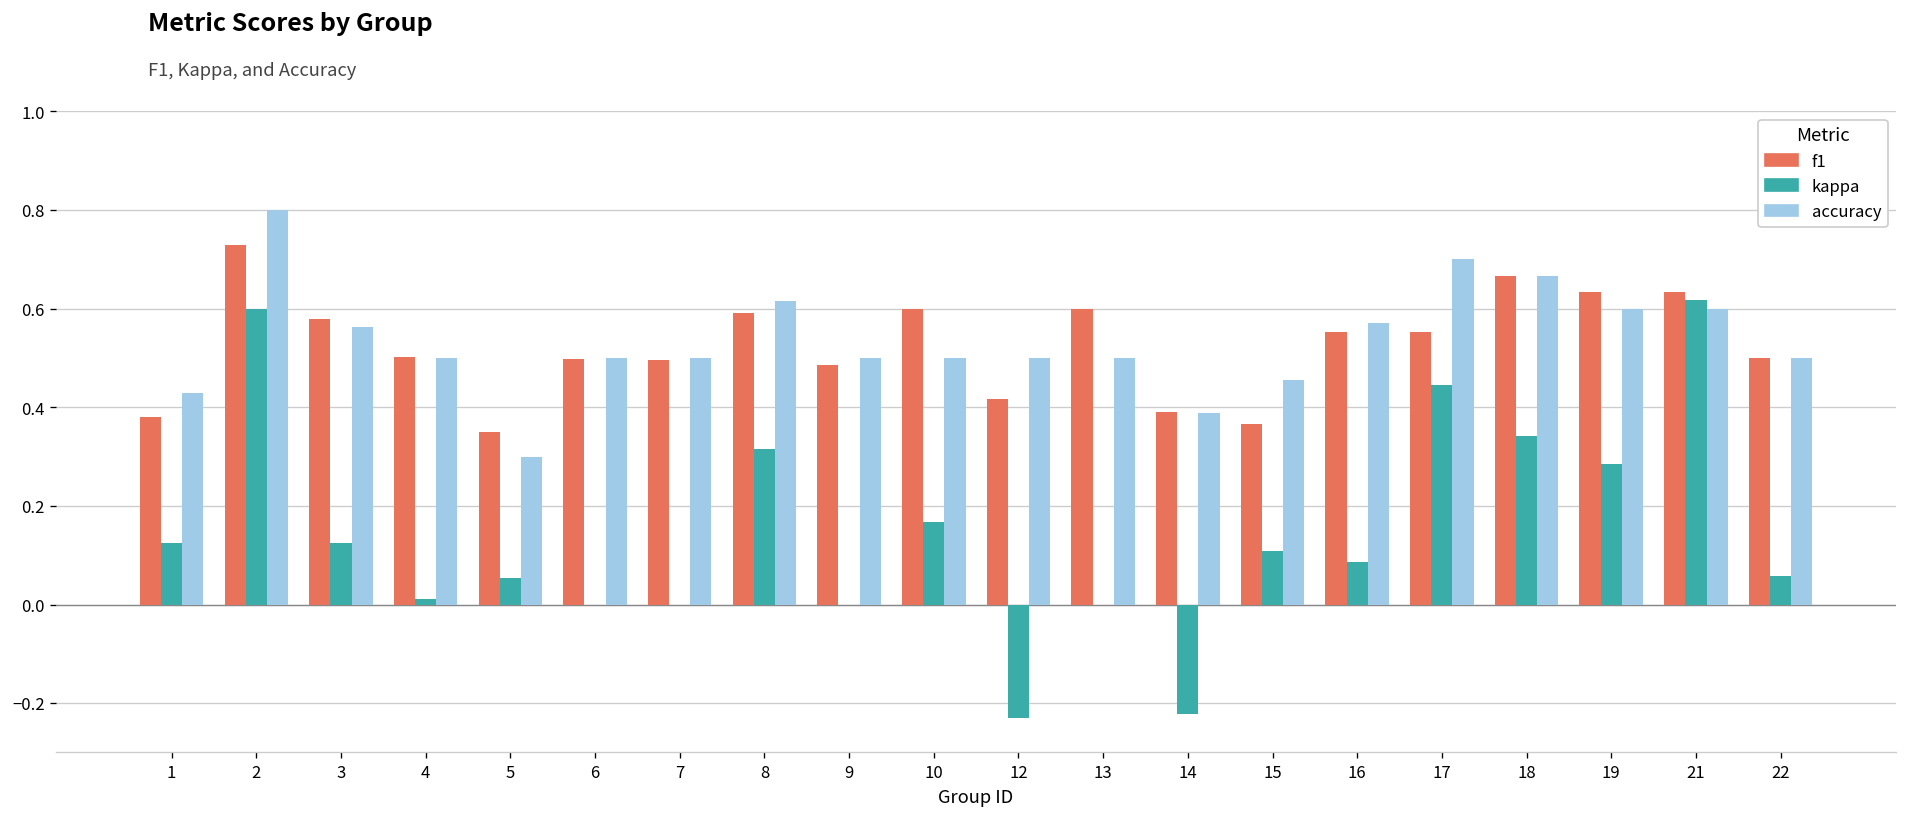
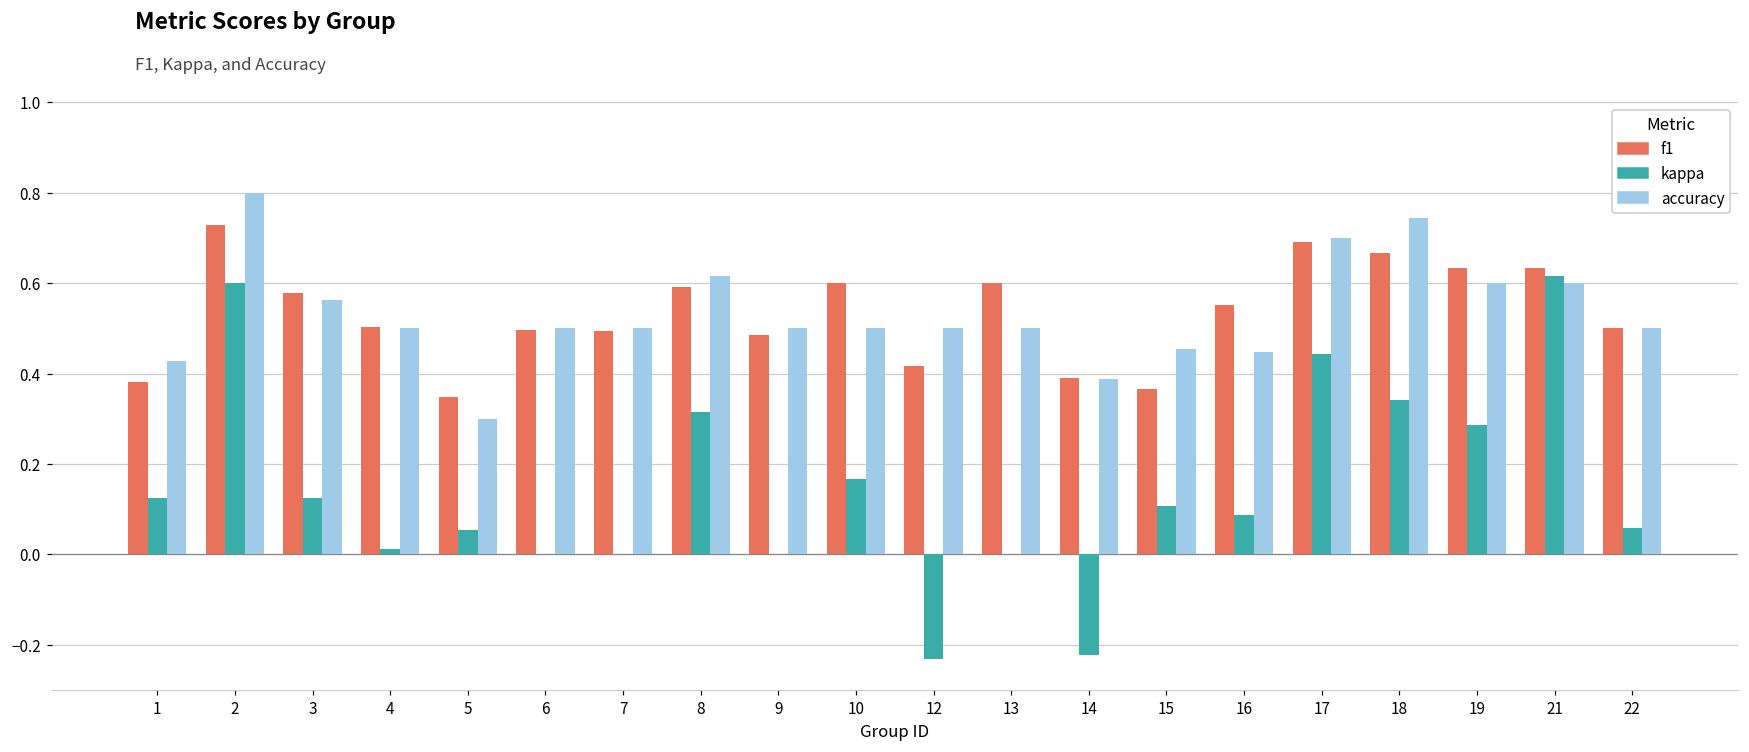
  {
    "f1": {
      "1": 0.38,
      "2": 0.73,
      "3": 0.58,
      "4": 0.50,
      "5": 0.35,
      "6": 0.50,
      "7": 0.49,
      "8": 0.59,
      "9": 0.49,
      "10": 0.60,
      "12": 0.42,
      "13": 0.60,
      "14": 0.39,
      "15": 0.37,
      "16": 0.55,
-     "17": 0.55,
+     "17": 0.69,
      "18": 0.67,
      "19": 0.63,
      "21": 0.63,
      "22": 0.50
    },
    "kappa": {
      "1": 0.13,
      "2": 0.60,
      "3": 0.13,
      "4": 0.01,
      "5": 0.05,
      "6": 0.00,
      "7": 0.00,
      "8": 0.32,
      "9": 0.00,
      "10": 0.17,
      "12": -0.23,
      "13": 0.00,
      "14": -0.22,
      "15": 0.11,
      "16": 0.09,
      "17": 0.44,
      "18": 0.34,
      "19": 0.29,
      "21": 0.62,
      "22": 0.06
    },
    "accuracy": {
      "1": 0.43,
      "2": 0.80,
      "3": 0.56,
      "4": 0.50,
      "5": 0.30,
      "6": 0.50,
      "7": 0.50,
      "8": 0.62,
      "9": 0.50,
      "10": 0.50,
      "12": 0.50,
      "13": 0.50,
      "14": 0.39,
      "15": 0.45,
-     "16": 0.57,
+     "16": 0.45,
      "17": 0.70,
-     "18": 0.67,
+     "18": 0.74,
      "19": 0.60,
      "21": 0.60,
      "22": 0.50
    }
  }
